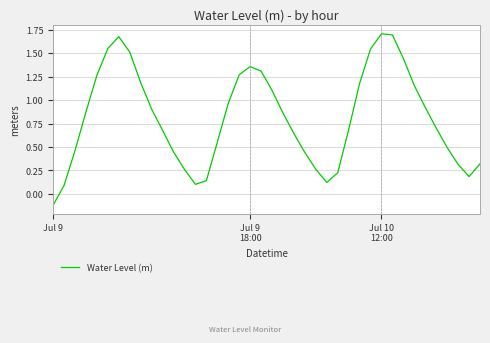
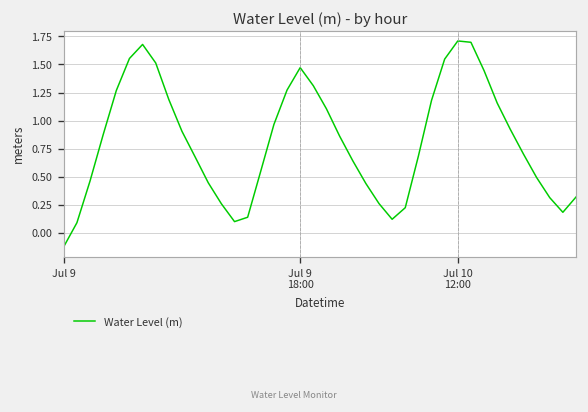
  {
    "Jul 9": -0.1,
-   "Jul 9 18:00": 1.4,
+   "Jul 9 18:00": 1.5,
    "Jul 10 12:00": 1.7
  }
